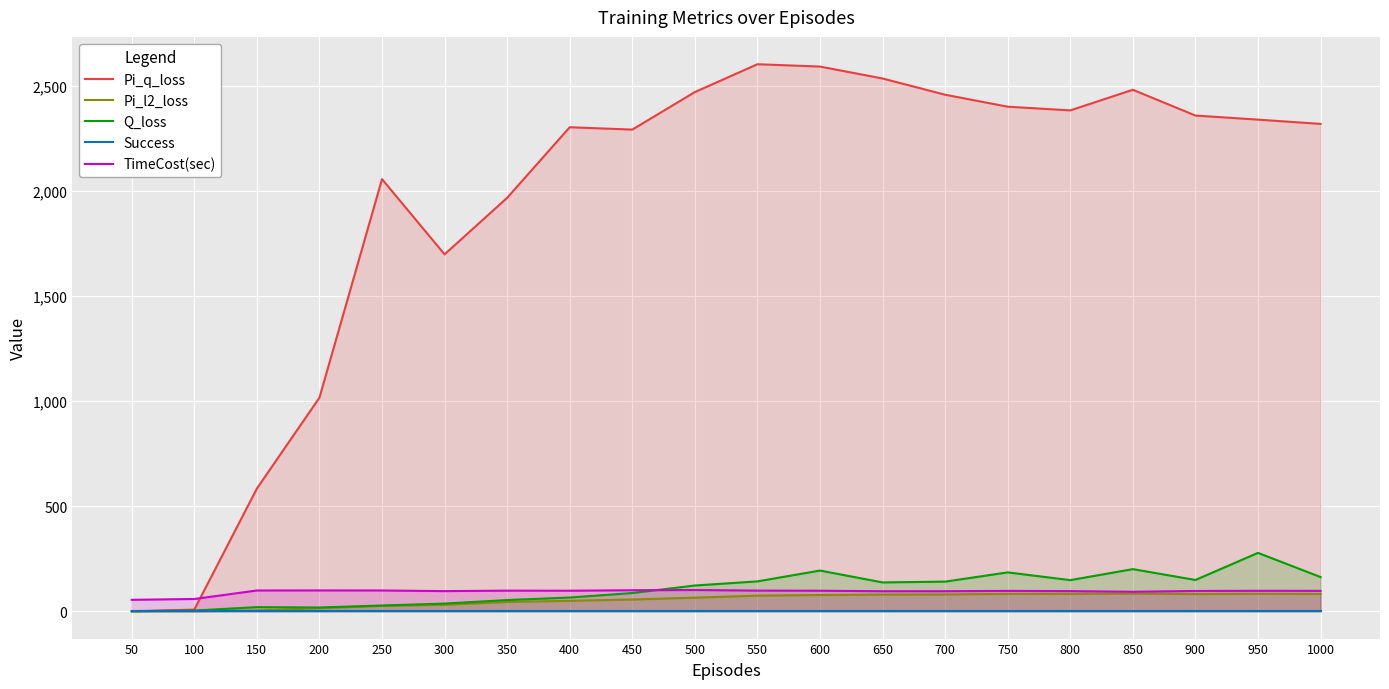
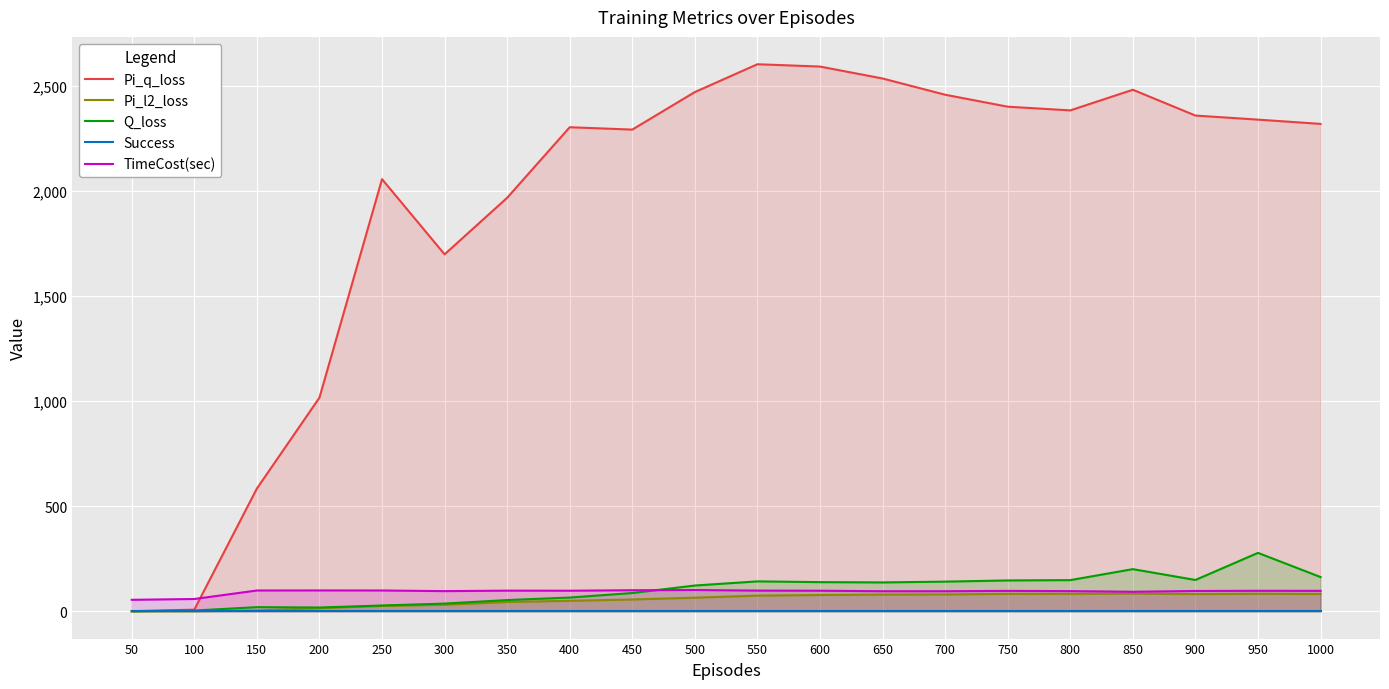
  {
    "Pi_q_loss": {
      "150": "580",
      "200": "1,020",
      "250": "2,060",
      "300": "1,700",
      "350": "1,970",
      "400": "2,300",
      "450": "2,290",
      "500": "2,470",
      "550": "2,600",
      "600": "2,590",
      "650": "2,540",
      "700": "2,460",
      "750": "2,400",
      "800": "2,380",
      "850": "2,480",
      "900": "2,360",
      "950": "2,340",
      "1000": "2,320"
    },
    "Pi_l2_loss": {
      "400": "50",
      "450": "60",
      "500": "60",
      "550": "70",
      "600": "80",
      "650": "80",
      "700": "80",
      "750": "80",
      "800": "80",
      "900": "80",
      "950": "80",
      "1000": "80"
    },
    "Q_loss": {
      "150": "20",
      "400": "70",
      "450": "90",
      "500": "120",
      "550": "140",
-     "600": "190",
+     "600": "140",
      "650": "140",
      "700": "140",
-     "750": "180",
+     "750": "150",
      "800": "150",
      "850": "200",
      "900": "150",
      "950": "280",
      "1000": "160"
    },
    "Success": {
      "200": "0",
      "250": "0",
      "300": "0",
      "350": "0",
      "400": "0",
      "450": "0",
      "500": "0",
      "550": "0",
      "600": "0",
      "650": "0",
      "700": "0",
      "750": "0",
      "800": "0",
      "850": "0",
      "900": "0",
      "950": "0",
      "1000": "0"
    },
    "TimeCost(sec)": {
      "50": "50",
      "100": "60",
      "150": "100",
      "200": "100",
      "250": "100",
      "300": "100",
      "350": "100",
      "400": "100",
      "450": "100",
      "500": "100",
      "550": "100",
      "600": "100",
      "650": "100",
      "700": "100",
      "750": "100",
      "800": "100",
      "900": "100",
      "950": "100",
      "1000": "100"
    }
  }
